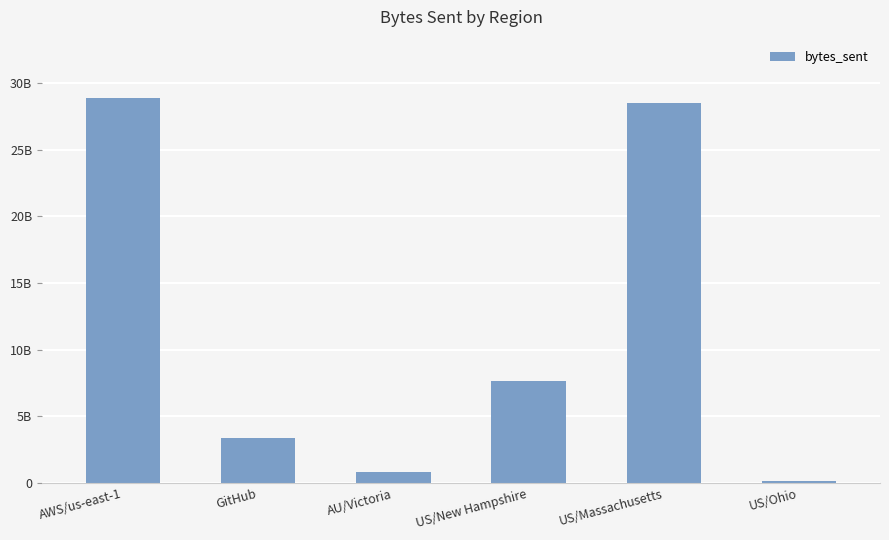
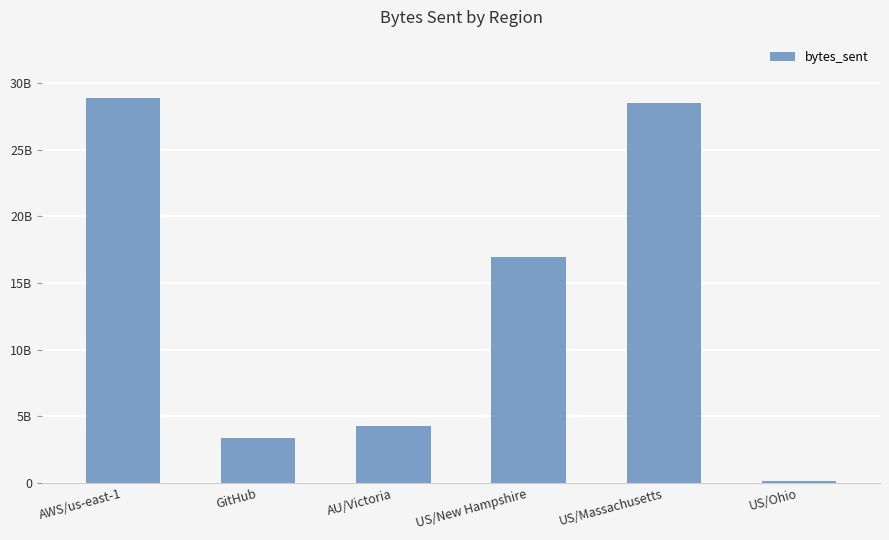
  {
    "AWS/us-east-1": 28900000000,
    "GitHub": 3400000000,
-   "AU/Victoria": 800000000,
-   "US/New Hampshire": 7600000000,
+   "AU/Victoria": 4300000000,
+   "US/New Hampshire": 16900000000,
    "US/Massachusetts": 28500000000
  }
